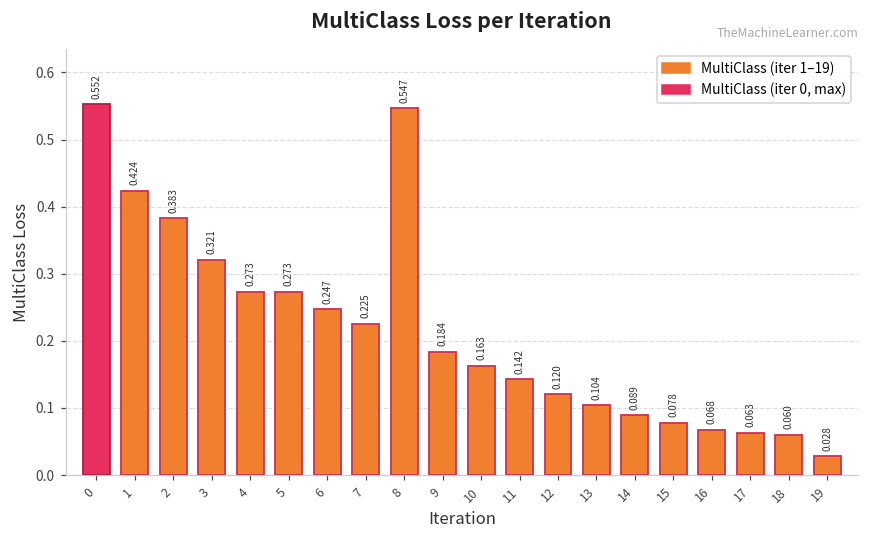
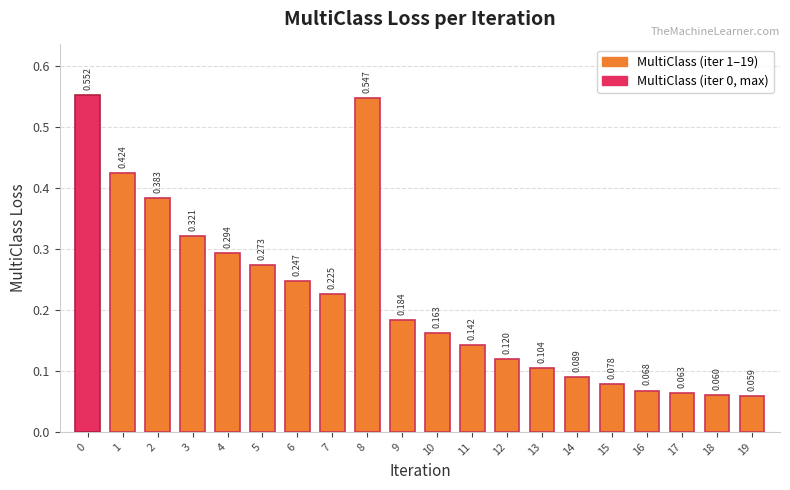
  {
    "0": 0.552,
    "1": 0.424,
    "2": 0.383,
    "3": 0.321,
-   "4": 0.273,
+   "4": 0.294,
    "5": 0.273,
    "6": 0.247,
    "7": 0.225,
    "8": 0.547,
    "9": 0.184,
    "10": 0.163,
    "11": 0.142,
    "12": 0.120,
    "13": 0.104,
    "14": 0.089,
    "15": 0.078,
    "16": 0.068,
    "17": 0.063,
    "18": 0.060,
-   "19": 0.028
+   "19": 0.059
  }
